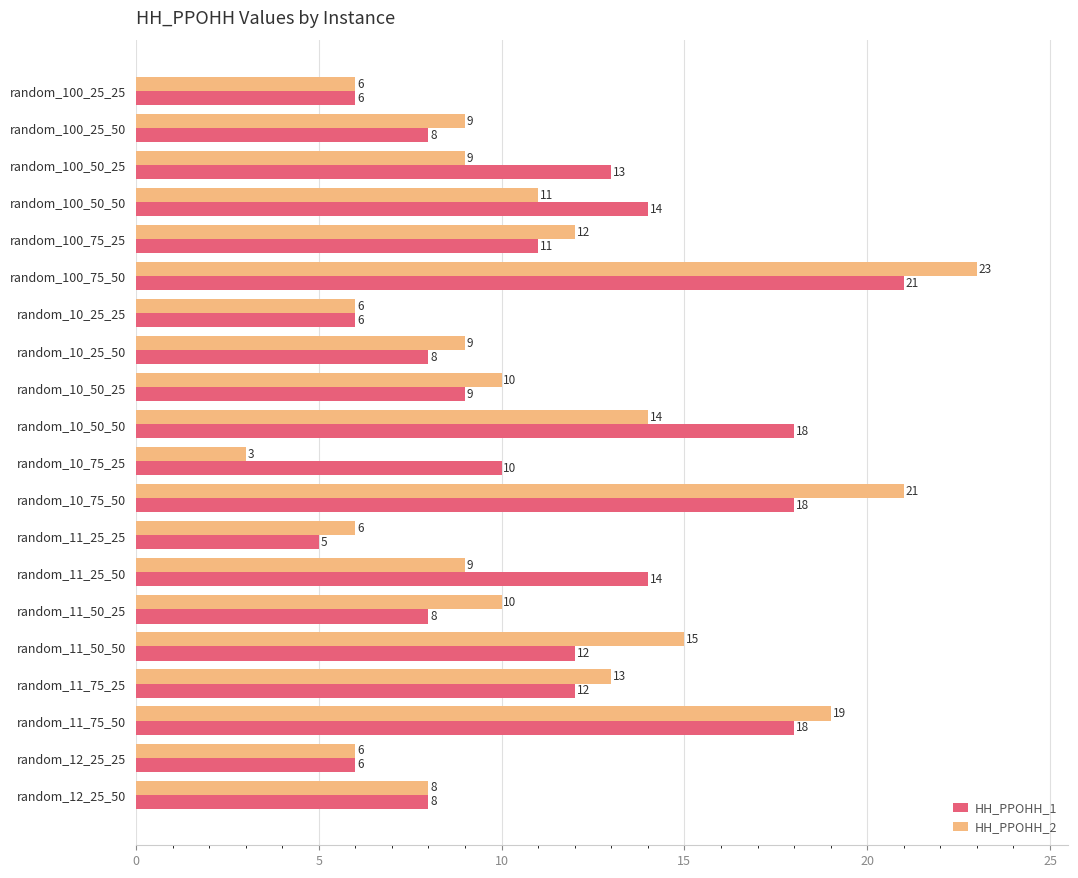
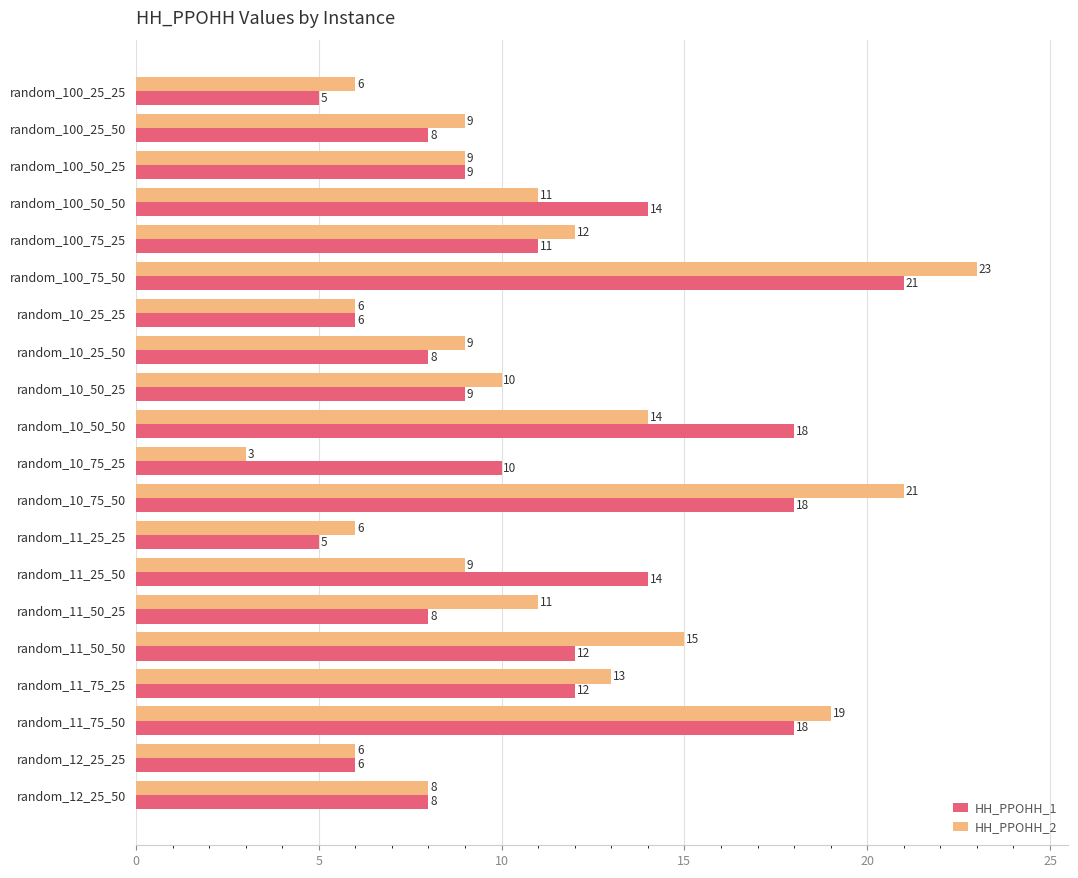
  {
    "HH_PPOHH_1": {
-     "random_100_25_25": 6,
+     "random_100_25_25": 5,
      "random_100_25_50": 8,
-     "random_100_50_25": 13,
+     "random_100_50_25": 9,
      "random_100_50_50": 14,
      "random_100_75_25": 11,
      "random_100_75_50": 21,
      "random_10_25_25": 6,
      "random_10_25_50": 8,
      "random_10_50_25": 9,
      "random_10_50_50": 18,
      "random_10_75_25": 10,
      "random_10_75_50": 18,
      "random_11_25_25": 5,
      "random_11_25_50": 14,
      "random_11_50_25": 8,
      "random_11_50_50": 12,
      "random_11_75_25": 12,
      "random_11_75_50": 18,
      "random_12_25_25": 6,
      "random_12_25_50": 8
    },
    "HH_PPOHH_2": {
      "random_100_25_25": 6,
      "random_100_25_50": 9,
      "random_100_50_25": 9,
      "random_100_50_50": 11,
      "random_100_75_25": 12,
      "random_100_75_50": 23,
      "random_10_25_25": 6,
      "random_10_25_50": 9,
      "random_10_50_25": 10,
      "random_10_50_50": 14,
      "random_10_75_25": 3,
      "random_10_75_50": 21,
      "random_11_25_25": 6,
      "random_11_25_50": 9,
-     "random_11_50_25": 10,
+     "random_11_50_25": 11,
      "random_11_50_50": 15,
      "random_11_75_25": 13,
      "random_11_75_50": 19,
      "random_12_25_25": 6,
      "random_12_25_50": 8
    }
  }
